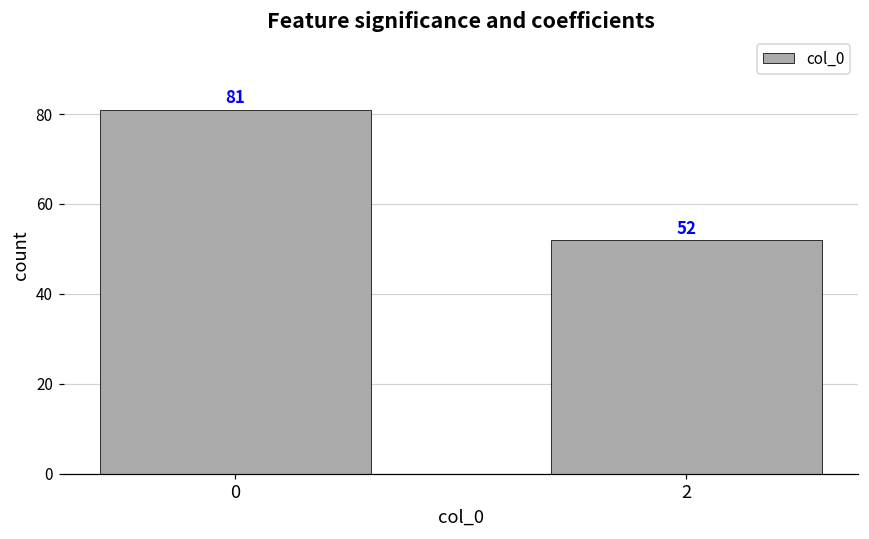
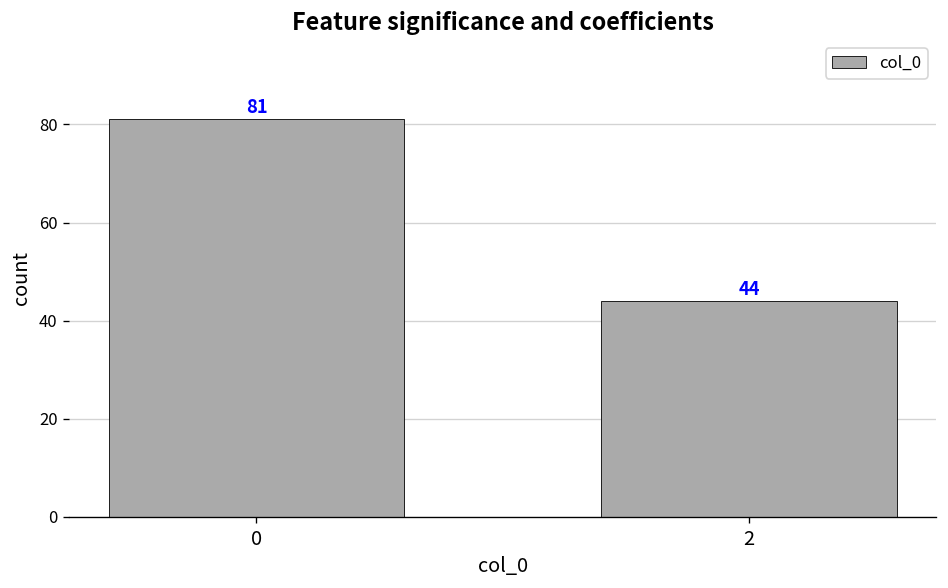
  {
    "0": 81,
-   "2": 52
+   "2": 44
  }
